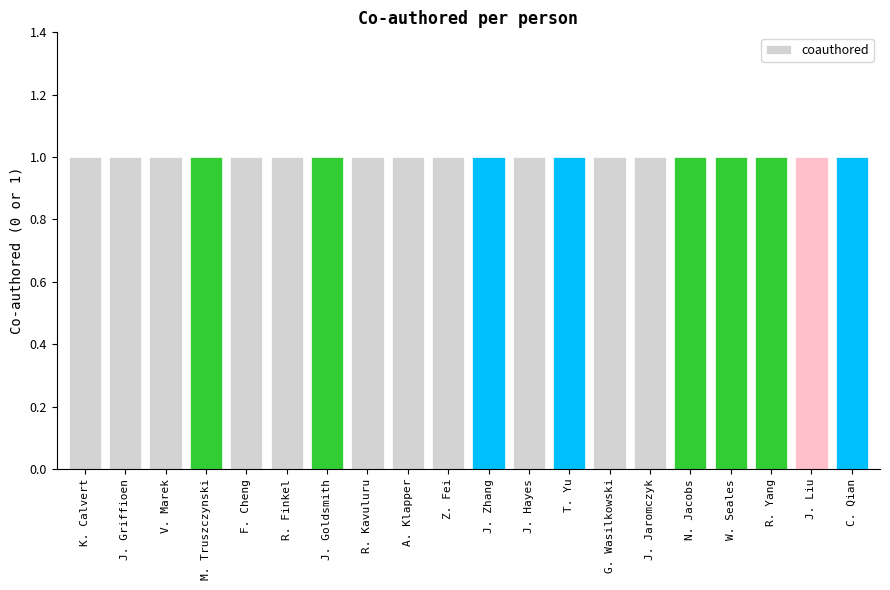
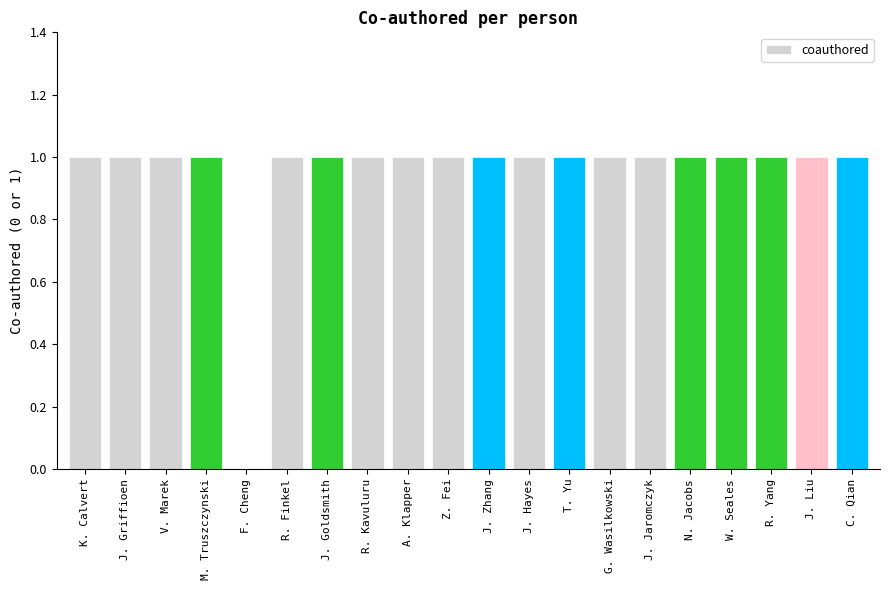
  {
    "K. Calvert": 1,
    "J. Griffioen": 1,
    "V. Marek": 1,
    "M. Truszczynski": 1,
-   "F. Cheng": 1,
+   "F. Cheng": 0,
    "R. Finkel": 1,
    "J. Goldsmith": 1,
    "R. Kavuluru": 1,
    "A. Klapper": 1,
    "Z. Fei": 1,
    "J. Zhang": 1,
    "J. Hayes": 1,
    "T. Yu": 1,
    "G. Wasilkowski": 1,
    "J. Jaromczyk": 1,
    "N. Jacobs": 1,
    "W. Seales": 1,
    "R. Yang": 1,
    "J. Liu": 1,
    "C. Qian": 1
  }
